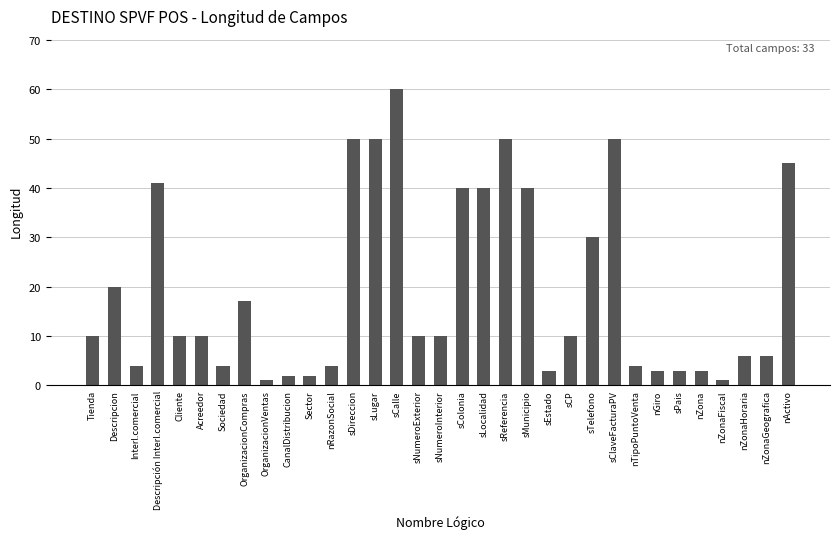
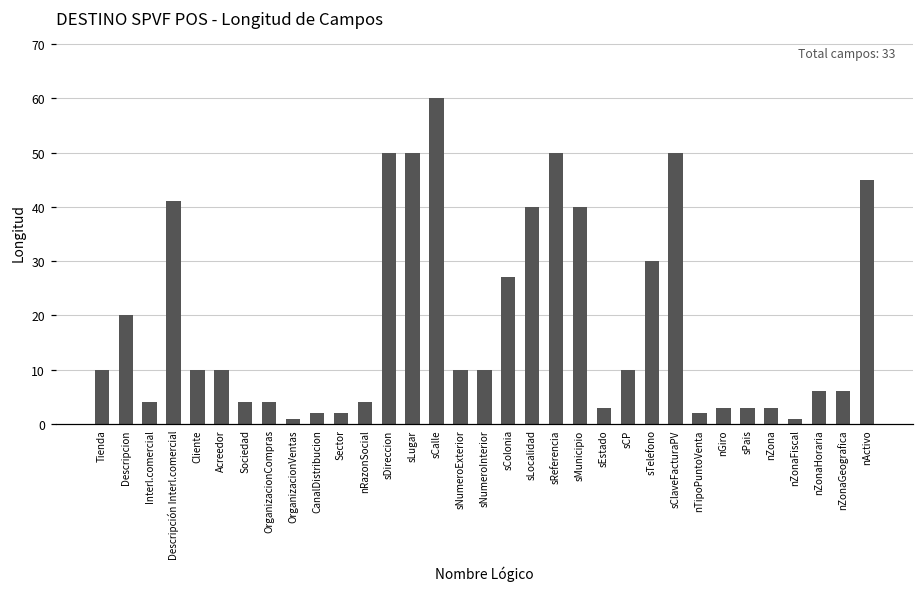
  {
    "Tienda": 10,
    "Descripcion": 20,
    "Interl.comercial": 4,
    "Descripción Interl.comercial": 41,
    "Cliente": 10,
    "Acreedor": 10,
    "Sociedad": 4,
-   "OrganizacionCompras": 17,
+   "OrganizacionCompras": 4,
    "OrganizacionVentas": 1,
    "CanalDistribucion": 2,
    "Sector": 2,
    "nRazonSocial": 4,
    "sDireccion": 50,
    "sLugar": 50,
    "sCalle": 60,
    "sNumeroExterior": 10,
    "sNumeroInterior": 10,
-   "sColonia": 40,
+   "sColonia": 27,
    "sLocalidad": 40,
    "sReferencia": 50,
    "sMunicipio": 40,
    "sEstado": 3,
    "sCP": 10,
    "sTelefono": 30,
    "sClaveFacturaPV": 50,
-   "nTipoPuntoVenta": 4,
+   "nTipoPuntoVenta": 2,
    "nGiro": 3,
    "sPais": 3,
    "nZona": 3,
    "nZonaFiscal": 1,
    "nZonaHoraria": 6,
    "nZonaGeografica": 6,
    "nActivo": 45
  }
